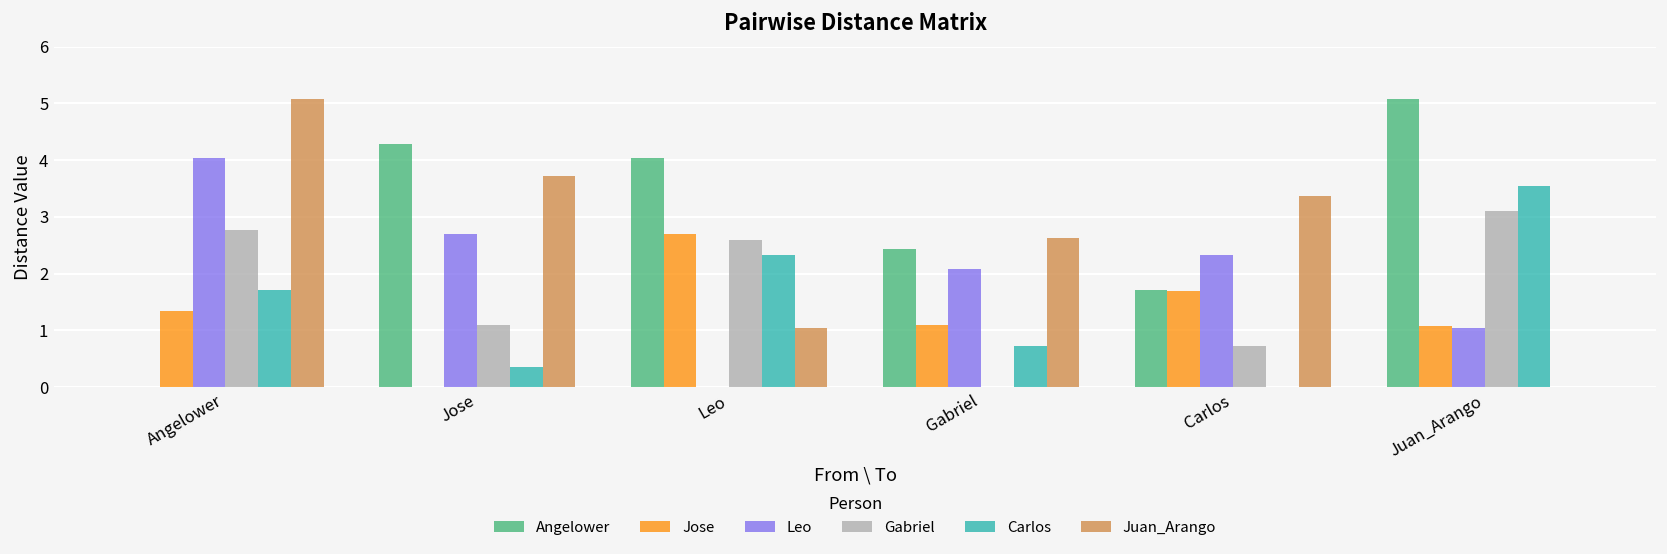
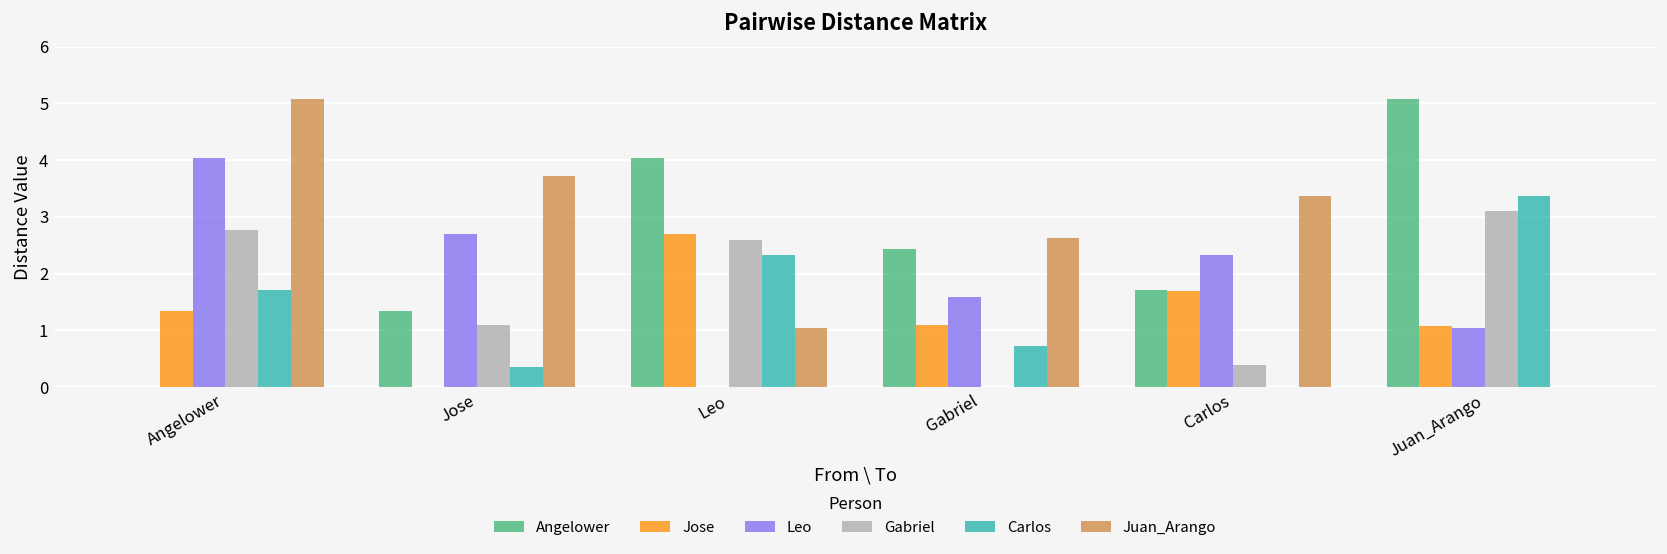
  {
    "Angelower": {
      "Angelower": 0.0,
-     "Jose": 4.3,
+     "Jose": 1.3,
      "Leo": 4.0,
      "Gabriel": 2.4,
      "Carlos": 1.7,
      "Juan_Arango": 5.1
    },
    "Jose": {
      "Angelower": 1.3,
      "Jose": 0.0,
      "Leo": 2.7,
      "Gabriel": 1.1,
      "Carlos": 1.7,
      "Juan_Arango": 1.1
    },
    "Leo": {
      "Angelower": 4.0,
      "Jose": 2.7,
      "Leo": 0.0,
-     "Gabriel": 2.1,
+     "Gabriel": 1.6,
      "Carlos": 2.3,
      "Juan_Arango": 1.0
    },
    "Gabriel": {
      "Angelower": 2.8,
      "Jose": 1.1,
      "Leo": 2.6,
      "Gabriel": 0.0,
-     "Carlos": 0.7,
+     "Carlos": 0.4,
      "Juan_Arango": 3.1
    },
    "Carlos": {
      "Angelower": 1.7,
      "Jose": 0.4,
      "Leo": 2.3,
      "Gabriel": 0.7,
      "Carlos": 0.0,
-     "Juan_Arango": 3.5
+     "Juan_Arango": 3.4
    },
    "Juan_Arango": {
      "Angelower": 5.1,
      "Jose": 3.7,
      "Leo": 1.0,
      "Gabriel": 2.6,
      "Carlos": 3.4,
      "Juan_Arango": 0.0
    }
  }
